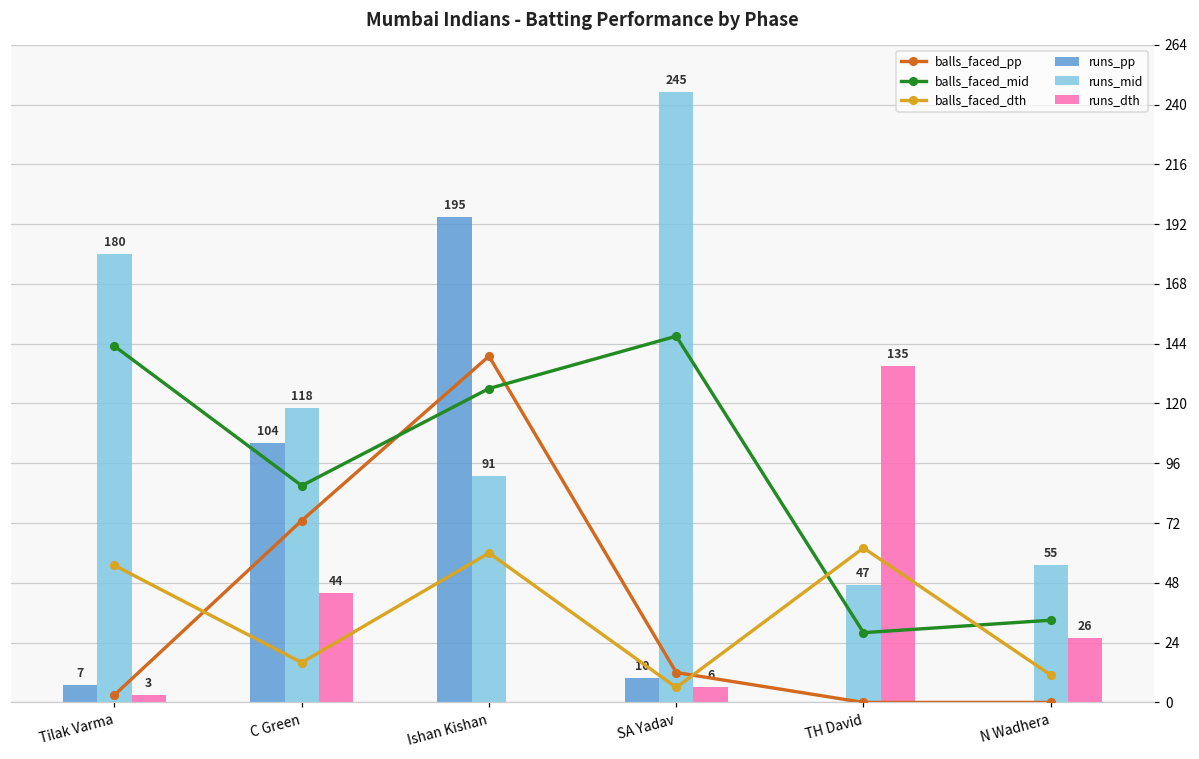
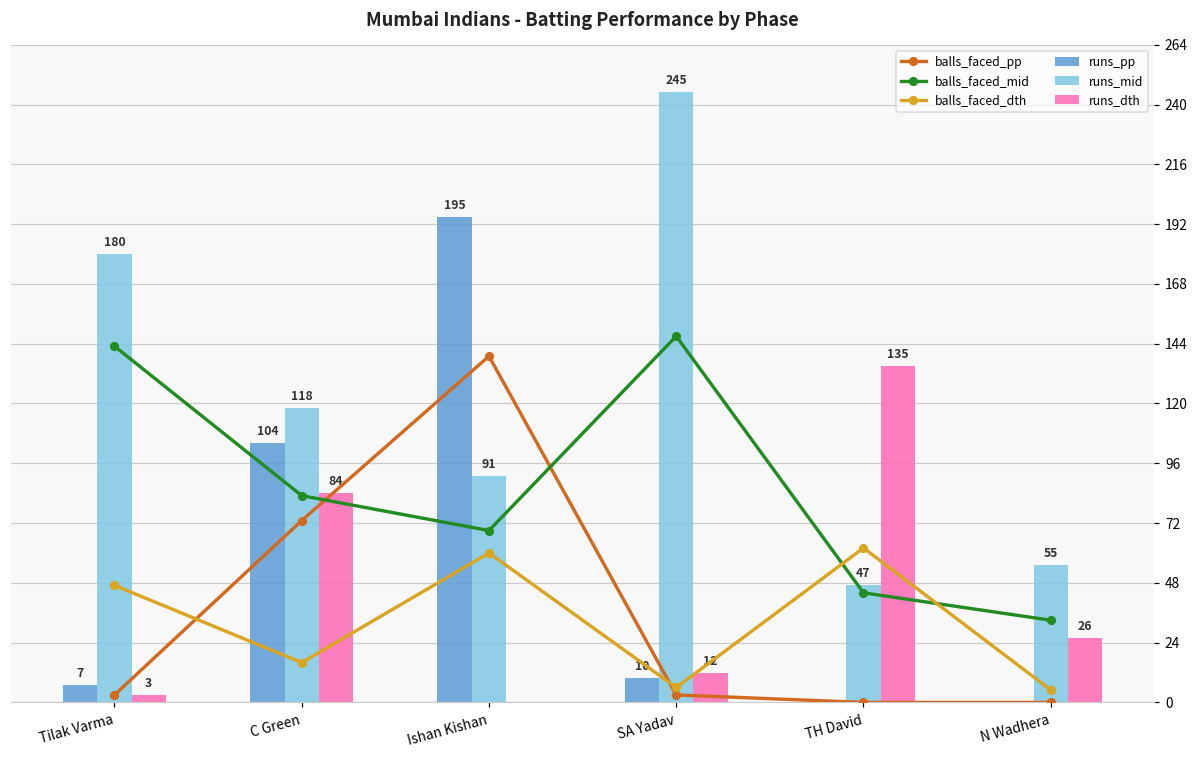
  {
    "balls_faced_pp": {
      "C Green": 73,
      "Ishan Kishan": 139,
-     "SA Yadav": 12,
+     "SA Yadav": 3,
      "TH David": 0,
      "N Wadhera": 0
    },
    "balls_faced_mid": {
      "Tilak Varma": 143,
-     "C Green": 87,
-     "Ishan Kishan": 126,
+     "C Green": 83,
+     "Ishan Kishan": 69,
      "SA Yadav": 147,
-     "TH David": 28,
+     "TH David": 44,
      "N Wadhera": 33
    },
    "balls_faced_dth": {
-     "Tilak Varma": 55,
+     "Tilak Varma": 47,
      "C Green": 16,
      "Ishan Kishan": 60,
      "TH David": 62,
-     "N Wadhera": 11
+     "N Wadhera": 5
    },
    "runs_dth": {
      "Tilak Varma": 3,
-     "C Green": 44,
-     "SA Yadav": 6,
+     "C Green": 84,
+     "SA Yadav": 12,
      "TH David": 135,
      "N Wadhera": 26
    }
  }
